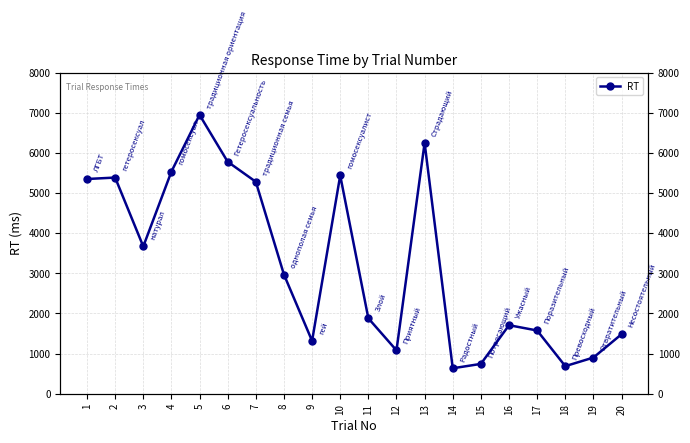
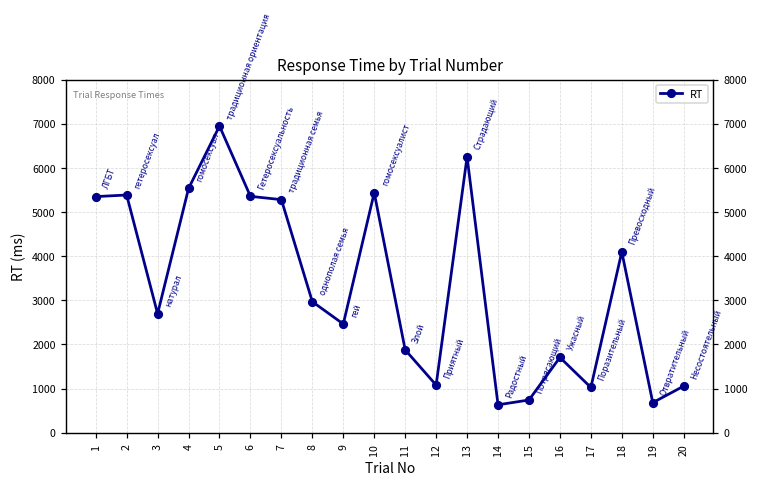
  {
    "1": 5300,
    "2": 5400,
-   "3": 3700,
+   "3": 2700,
    "4": 5500,
    "5": 6900,
-   "6": 5800,
+   "6": 5400,
    "7": 5300,
    "8": 3000,
-   "9": 1300,
+   "9": 2500,
    "10": 5400,
    "11": 1900,
    "12": 1100,
    "13": 6200,
    "14": 600,
    "15": 700,
    "16": 1700,
-   "17": 1600,
-   "18": 700,
-   "19": 900,
-   "20": 1500
+   "17": 1000,
+   "18": 4100,
+   "19": 700,
+   "20": 1100
  }
